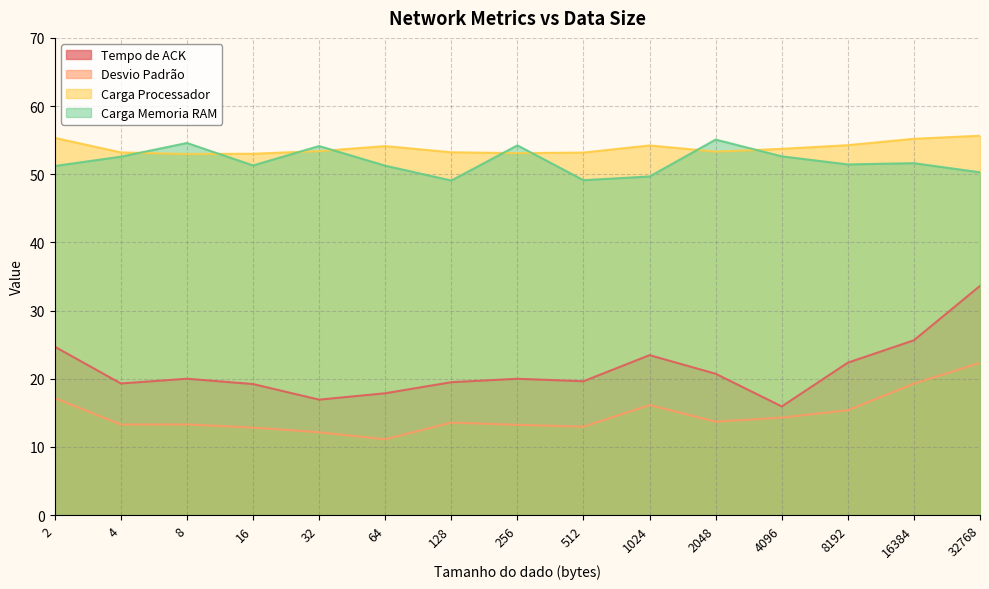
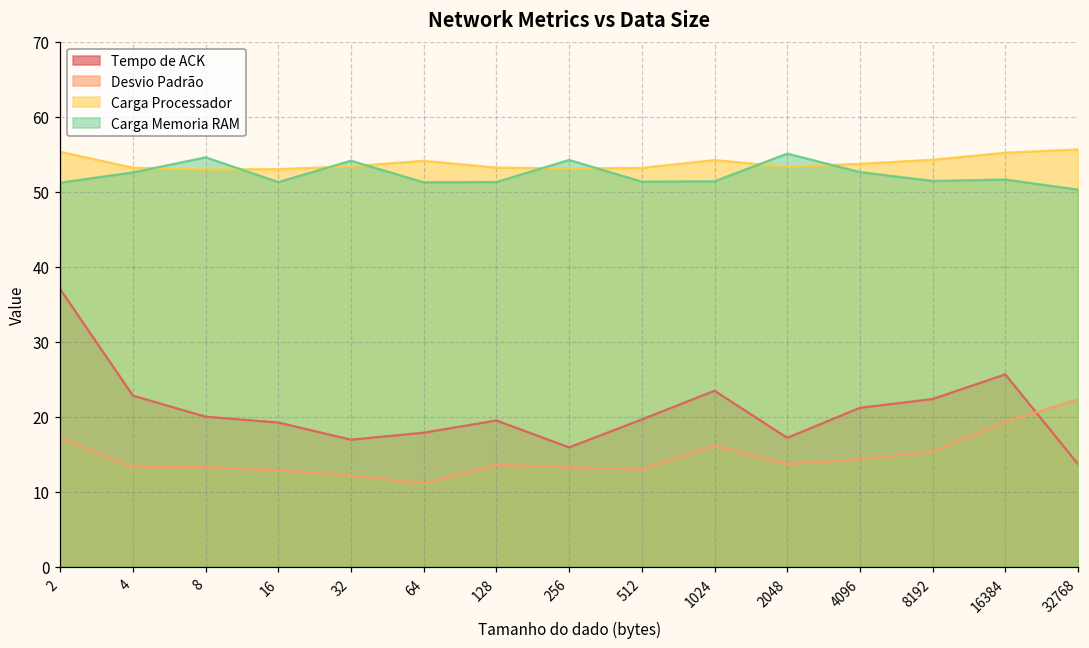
  {
    "Tempo de ACK": {
-     "2": 25,
-     "4": 19,
+     "2": 37,
+     "4": 23,
      "8": 20,
      "16": 19,
      "32": 17,
      "64": 18,
      "128": 19,
-     "256": 20,
+     "256": 16,
      "512": 20,
      "1024": 23,
-     "2048": 21,
-     "4096": 16,
+     "2048": 17,
+     "4096": 21,
      "8192": 22,
      "16384": 26,
-     "32768": 34
+     "32768": 14
    },
    "Carga Memoria RAM": {
      "2": 51,
      "4": 53,
      "8": 55,
      "16": 51,
      "32": 54,
      "64": 51,
-     "128": 49,
+     "128": 51,
      "256": 54,
-     "512": 49,
-     "1024": 50,
+     "512": 51,
+     "1024": 51,
      "2048": 55,
      "4096": 53,
      "8192": 51,
      "16384": 52,
      "32768": 50
    }
  }
